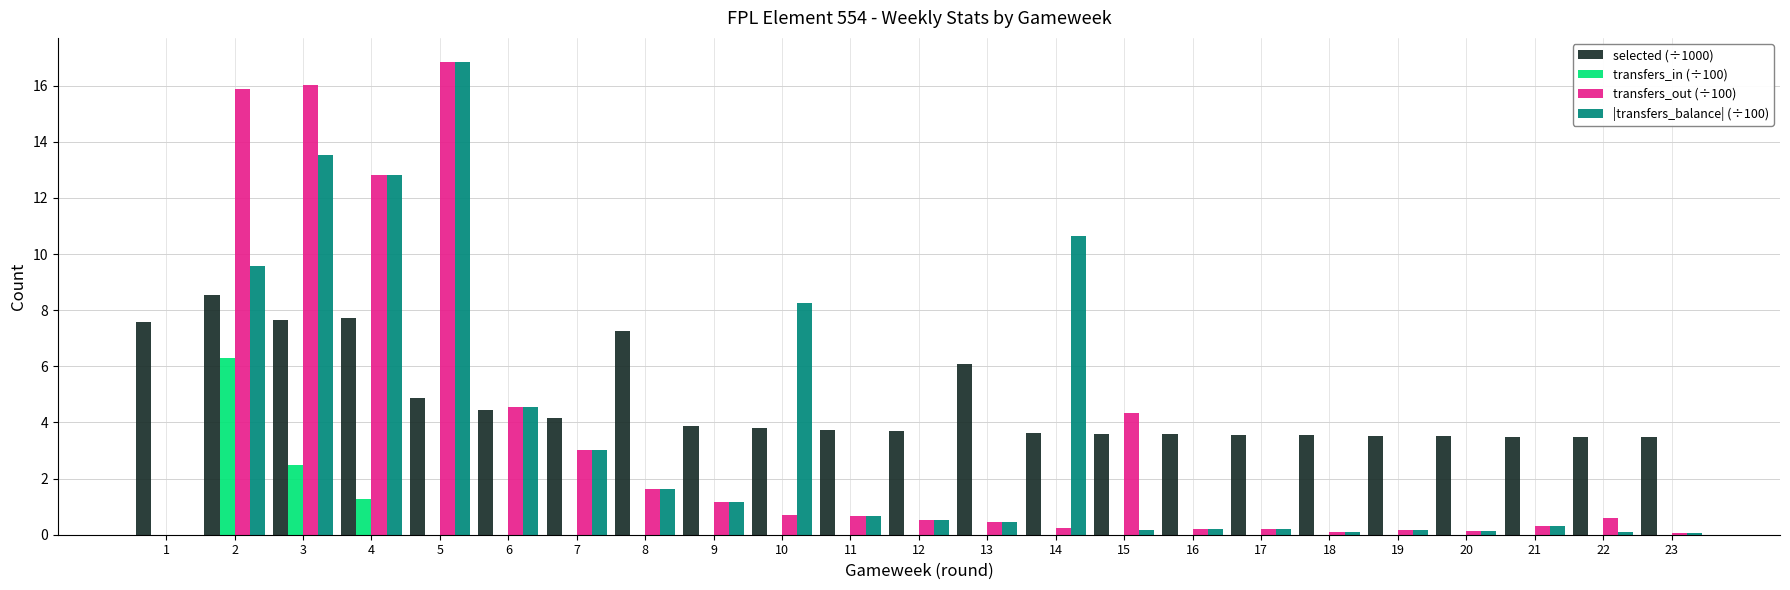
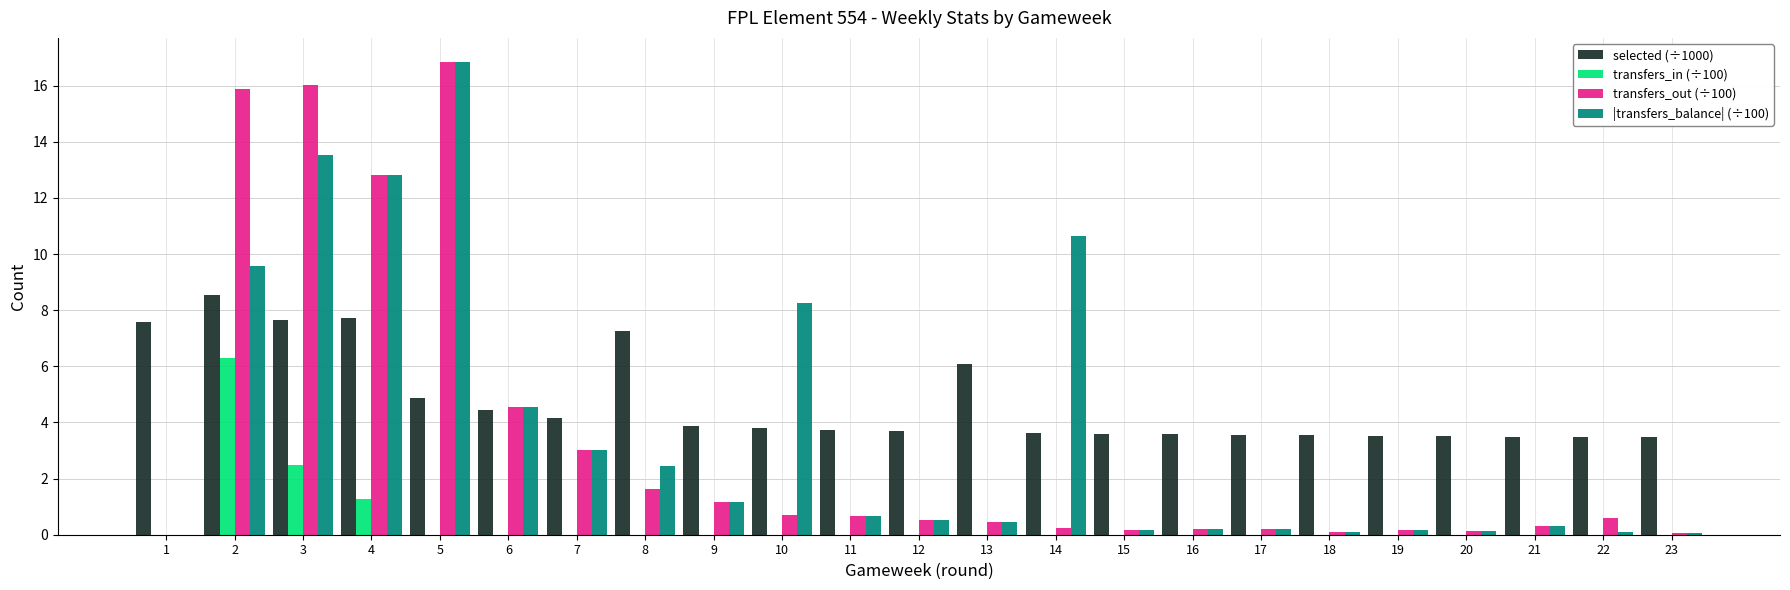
  {
    "selected (÷1000)": {
      "1": 7.6,
      "2": 8.5,
      "3": 7.6,
      "4": 7.7,
      "5": 4.9,
      "6": 4.4,
      "7": 4.1,
      "8": 7.2,
      "9": 3.9,
      "10": 3.8,
      "11": 3.7,
      "12": 3.7,
      "13": 6.1,
      "14": 3.6,
      "15": 3.6,
      "16": 3.6,
      "17": 3.6,
      "18": 3.6,
      "19": 3.5,
      "20": 3.5,
      "21": 3.5,
      "22": 3.5,
      "23": 3.5
    },
    "transfers_in (÷100)": {
      "1": 0.0,
      "2": 6.3,
      "3": 2.5,
      "4": 1.3,
      "5": 0.0,
      "6": 0.0,
      "7": 0.0,
      "8": 0.0,
      "9": 0.0,
      "10": 0.0,
      "11": 0.0,
      "12": 0.0,
      "13": 0.0,
      "14": 0.0,
      "15": 0.0,
      "16": 0.0,
      "17": 0.0,
      "18": 0.0,
      "19": 0.0,
      "20": 0.0,
      "21": 0.0,
      "22": 0.0,
      "23": 0.0
    },
    "transfers_out (÷100)": {
      "1": 0.0,
      "2": 15.9,
      "3": 16.0,
      "4": 12.8,
      "5": 16.9,
      "6": 4.6,
      "7": 3.0,
      "8": 1.6,
      "9": 1.2,
      "10": 0.7,
      "11": 0.7,
      "12": 0.5,
      "13": 0.5,
      "14": 0.3,
-     "15": 4.3,
+     "15": 0.2,
      "16": 0.2,
      "17": 0.2,
      "18": 0.1,
      "19": 0.2,
      "20": 0.1,
      "21": 0.3,
      "22": 0.6
    },
    "|transfers_balance| (÷100)": {
      "1": 0.0,
      "2": 9.6,
      "3": 13.5,
      "4": 12.8,
      "5": 16.9,
      "6": 4.6,
      "7": 3.0,
-     "8": 1.6,
+     "8": 2.4,
      "9": 1.2,
      "10": 8.3,
      "11": 0.7,
      "12": 0.5,
      "13": 0.5,
      "14": 10.7,
      "15": 0.2,
      "16": 0.2,
      "17": 0.2,
      "18": 0.1,
      "19": 0.2,
      "20": 0.1,
      "21": 0.3,
      "22": 0.1
    }
  }
